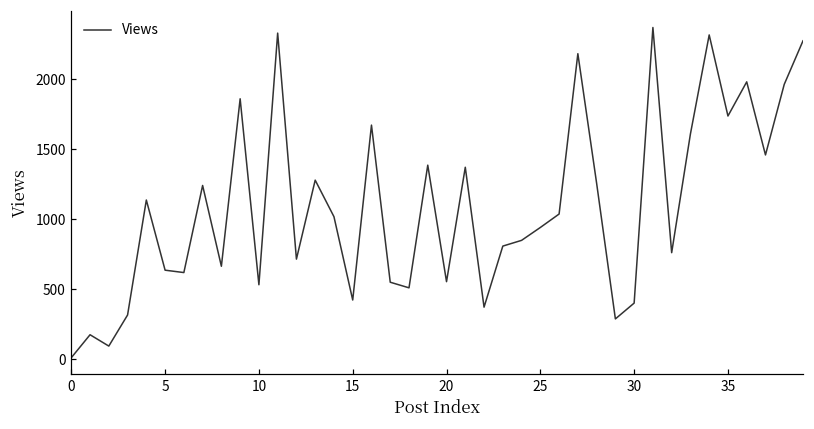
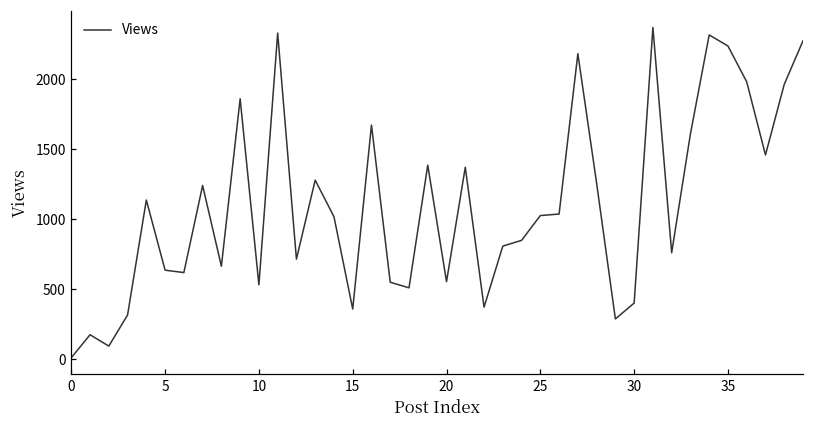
  {
    "0": 10,
    "5": 640,
    "10": 530,
-   "15": 420,
+   "15": 360,
    "20": 550,
-   "25": 940,
+   "25": 1030,
    "30": 400,
-   "35": 1740
+   "35": 2240
  }
